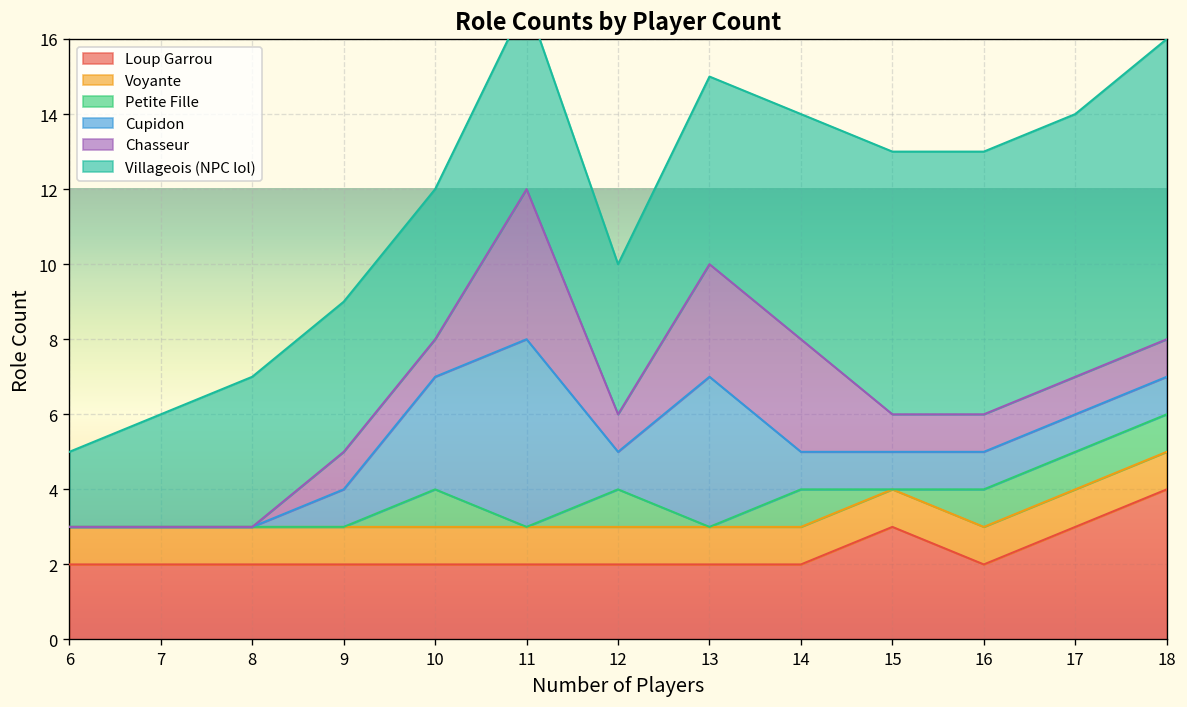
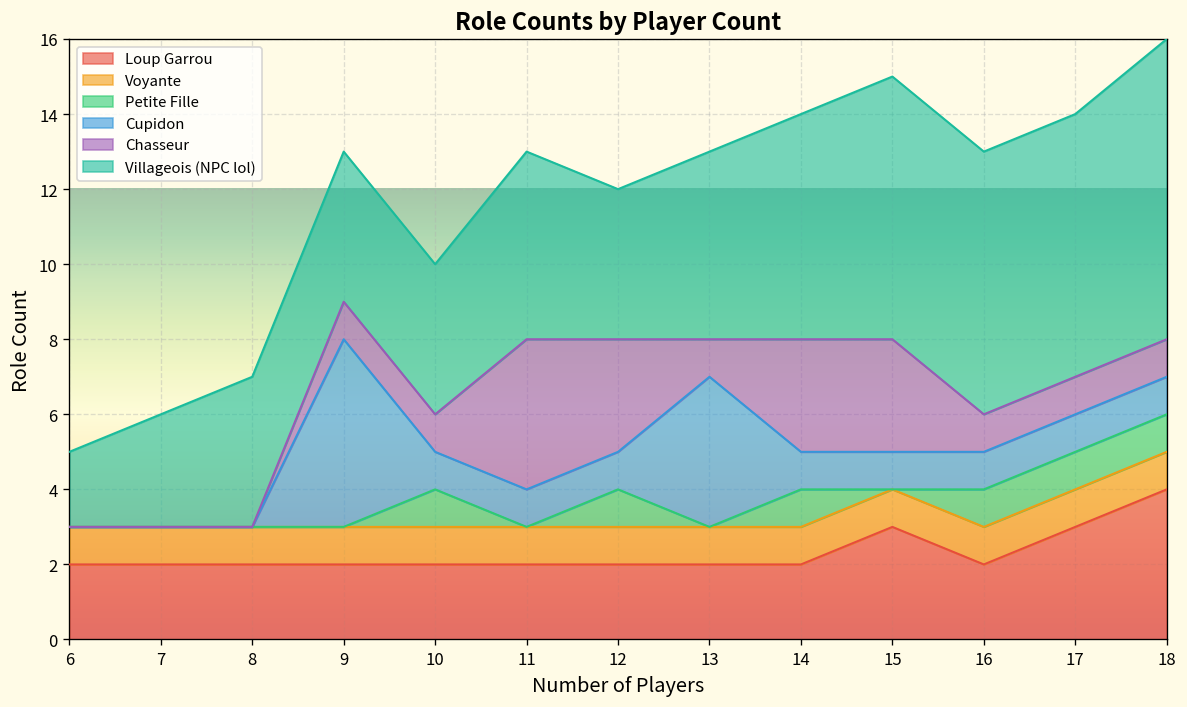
  {
    "Loup Garrou": {
      "6": 2,
      "7": 2,
      "8": 2,
      "9": 2,
      "10": 2,
      "11": 2,
      "12": 2,
      "13": 2,
      "14": 2,
      "15": 3,
      "16": 2,
      "17": 3,
      "18": 4
    },
    "Voyante": {
      "10": 3,
      "12": 3,
      "14": 3,
      "16": 3,
      "17": 4,
      "18": 5
    },
    "Cupidon": {
-     "9": 1,
-     "10": 3,
-     "11": 5,
+     "9": 5,
+     "10": 1,
+     "11": 1,
      "12": 5,
      "13": 7,
      "14": 5,
      "15": 5,
      "16": 5,
      "17": 6,
      "18": 7
    },
    "Chasseur": {
      "9": 1,
      "10": 1,
      "11": 4,
-     "12": 1,
-     "13": 3,
+     "12": 3,
+     "13": 1,
      "14": 3,
-     "15": 1,
+     "15": 3,
      "16": 1,
      "17": 1,
      "18": 1
    }
  }
